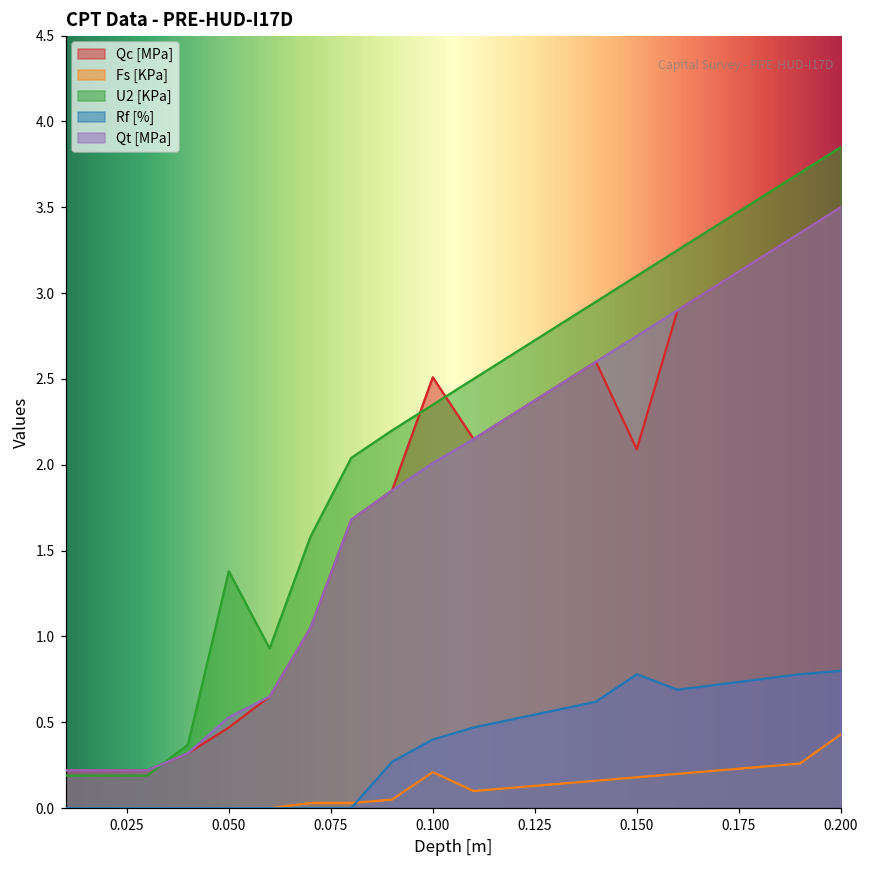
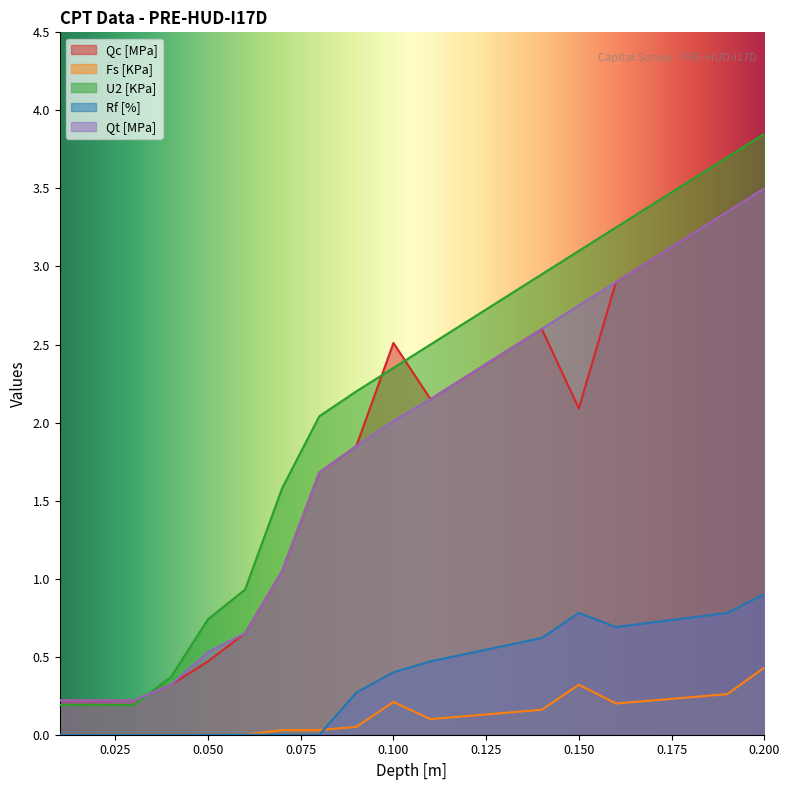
  {
    "Qc [MPa]": {
      "0.050": 0.47,
      "0.100": 2.51,
      "0.150": 2.09
    },
    "Fs [KPa]": {
      "0.100": 0.21,
-     "0.150": 0.18,
+     "0.150": 0.32,
      "0.200": 0.43
    },
    "U2 [KPa]": {
-     "0.050": 1.38,
+     "0.050": 0.74,
      "0.100": 2.35,
      "0.150": 3.10,
      "0.200": 3.85
    },
    "Rf [%]": {
      "0.100": 0.4,
      "0.150": 0.78,
-     "0.200": 0.8
+     "0.200": 0.9
    },
    "Qt [MPa]": {
      "0.050": 0.53,
      "0.100": 2.01,
      "0.150": 2.75
    }
  }
